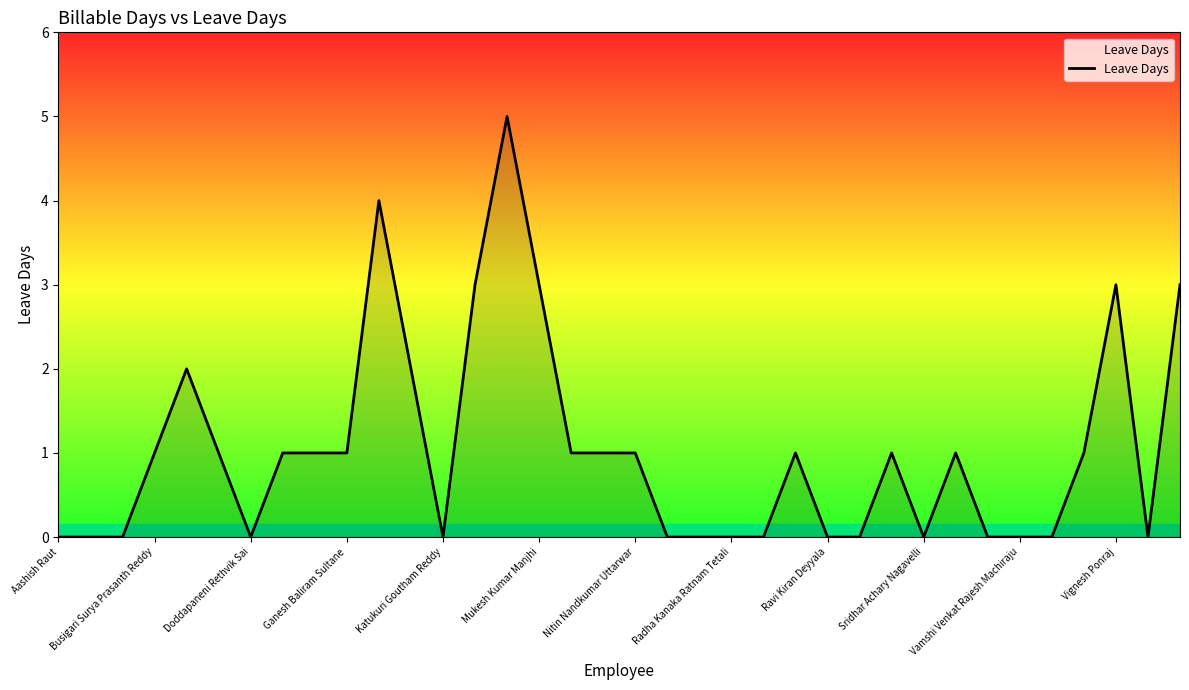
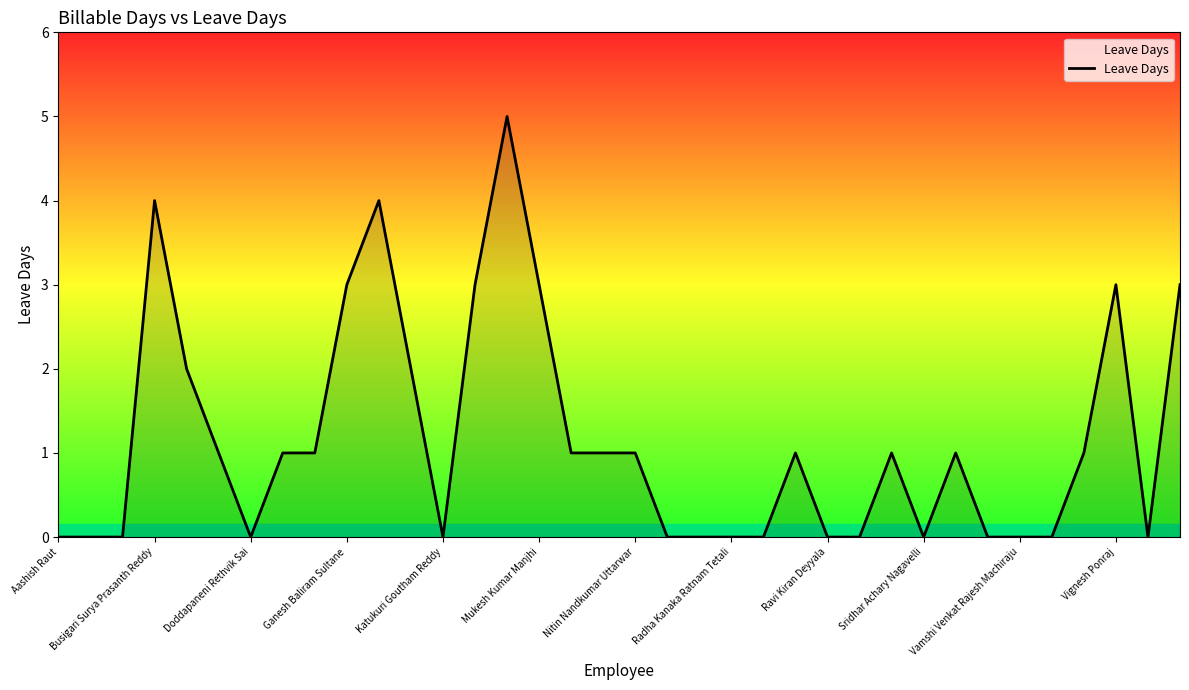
  {
-   "Busigari Surya Prasanth Reddy": 1,
-   "Ganesh Baliram Sultane": 1,
+   "Busigari Surya Prasanth Reddy": 4,
+   "Ganesh Baliram Sultane": 3,
    "Mukesh Kumar Manjhi": 3,
    "Nitin Nandkumar Uttarwar": 1,
    "Vignesh Ponraj": 3
  }
